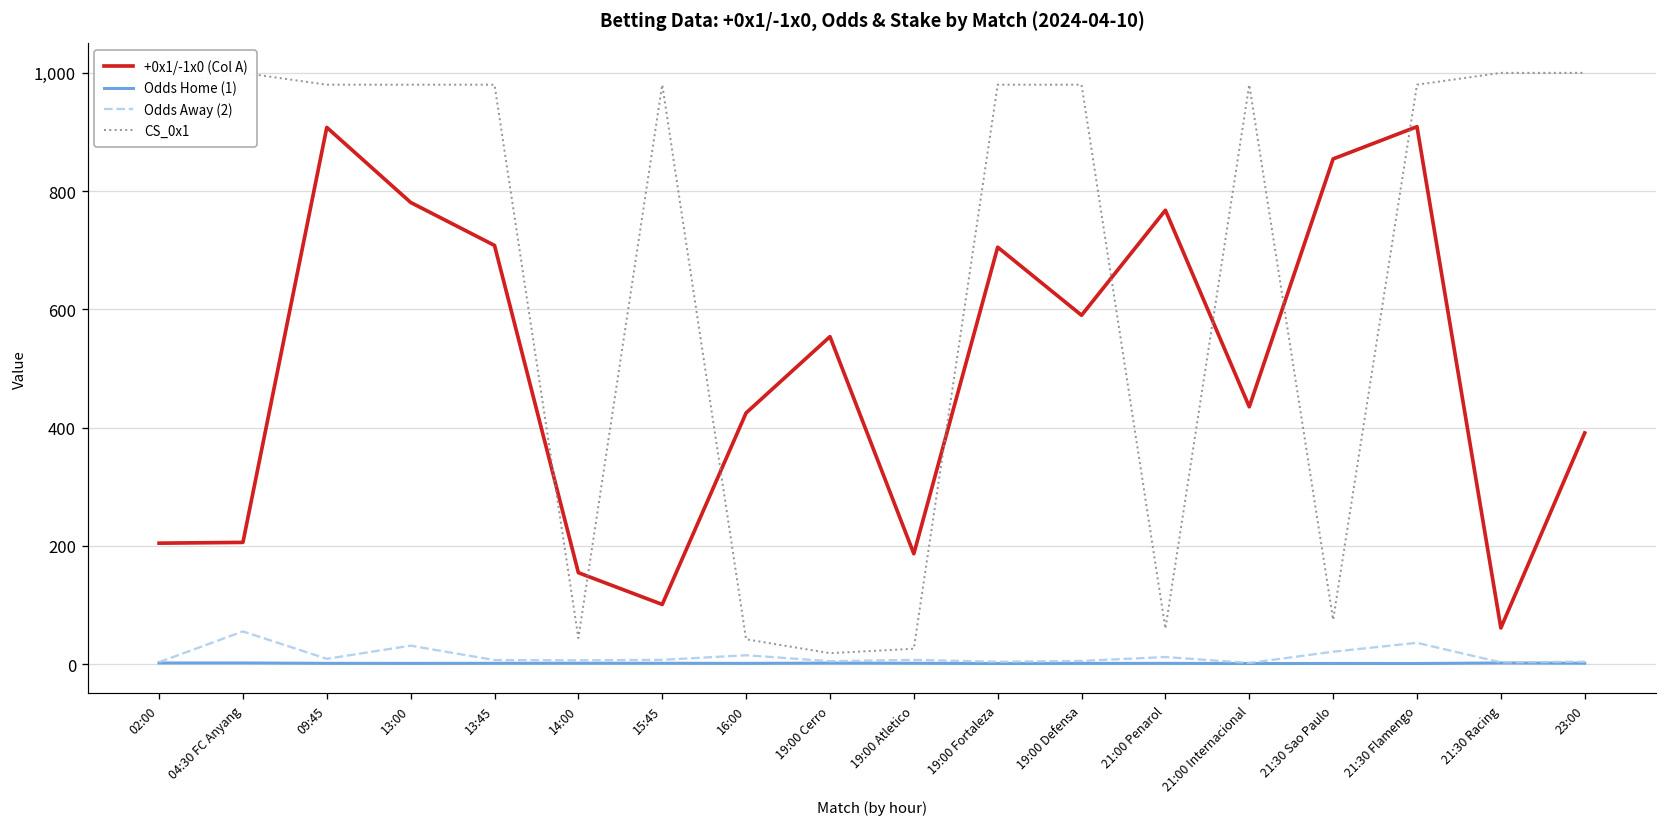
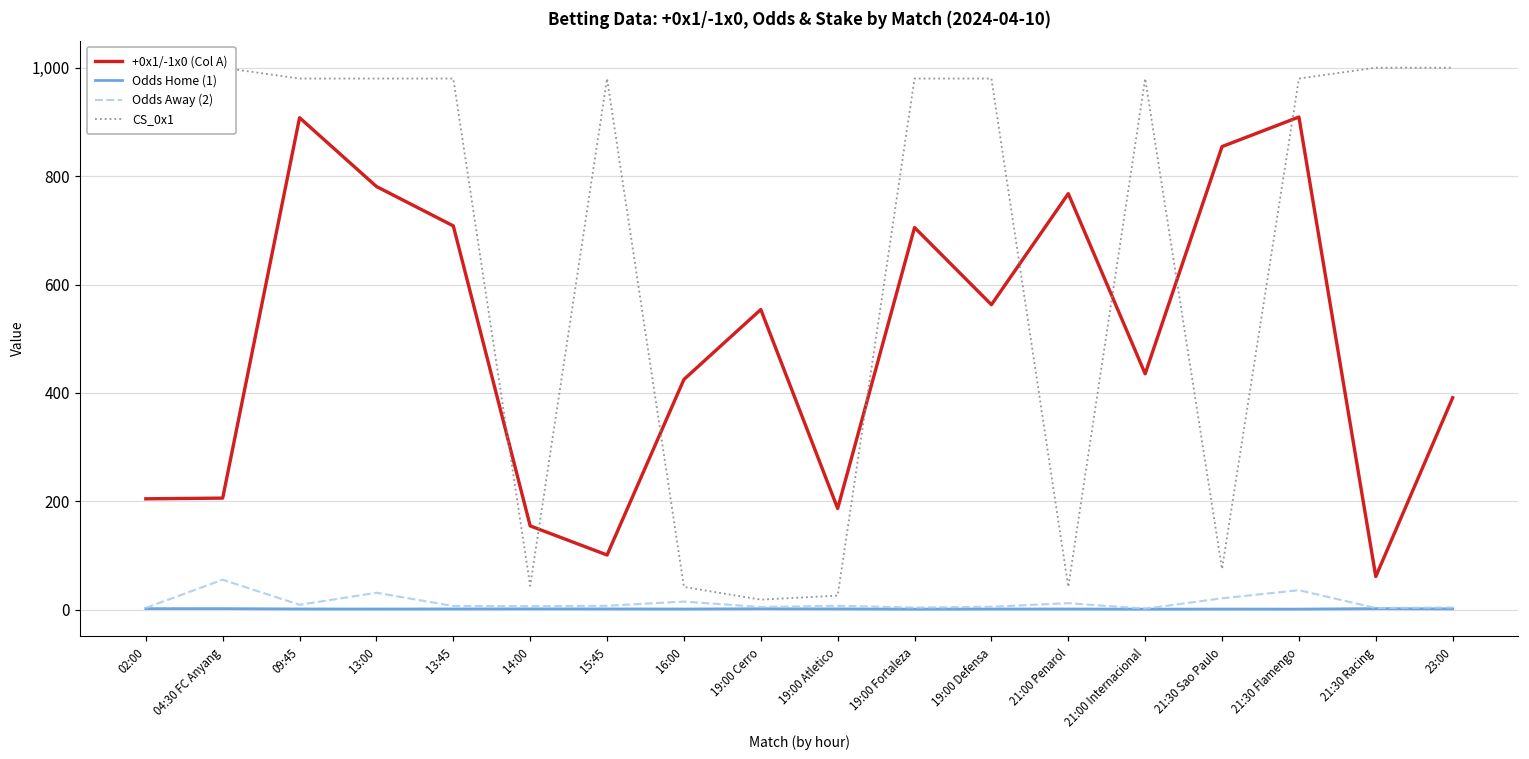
  {
    "+0x1/-1x0 (Col A)": {
      "02:00": "200",
      "04:30 FC Anyang": "210",
      "09:45": "910",
      "13:00": "780",
      "13:45": "710",
      "14:00": "150",
      "15:45": "100",
      "16:00": "420",
      "19:00 Cerro": "550",
      "19:00 Atletico": "190",
      "19:00 Fortaleza": "710",
-     "19:00 Defensa": "590",
+     "19:00 Defensa": "560",
      "21:00 Penarol": "770",
      "21:00 Internacional": "440",
      "21:30 Sao Paulo": "850",
      "21:30 Flamengo": "910",
      "21:30 Racing": "60",
      "23:00": "390"
    },
    "Odds Home (1)": {
      "04:30 FC Anyang": "0",
      "09:45": "0",
      "13:00": "0",
      "13:45": "0",
      "15:45": "0",
      "16:00": "0",
      "19:00 Atletico": "0",
      "21:00 Penarol": "0",
      "21:30 Sao Paulo": "0",
      "21:30 Flamengo": "0"
    },
    "Odds Away (2)": {
      "04:30 FC Anyang": "60",
      "09:45": "10",
      "13:00": "30",
      "13:45": "10",
      "15:45": "10",
      "16:00": "20",
      "19:00 Atletico": "10",
      "21:00 Penarol": "10",
      "21:30 Sao Paulo": "20",
      "21:30 Flamengo": "40"
    },
    "CS_0x1": {
      "09:45": "980",
      "13:00": "980",
      "13:45": "980",
      "14:00": "40",
      "15:45": "980",
      "16:00": "40",
      "19:00 Cerro": "20",
      "19:00 Atletico": "30",
      "19:00 Fortaleza": "980",
      "19:00 Defensa": "980",
-     "21:00 Penarol": "60",
+     "21:00 Penarol": "40",
      "21:00 Internacional": "980",
      "21:30 Sao Paulo": "80",
      "21:30 Flamengo": "980",
      "21:30 Racing": "1,000",
      "23:00": "1,000"
    }
  }
